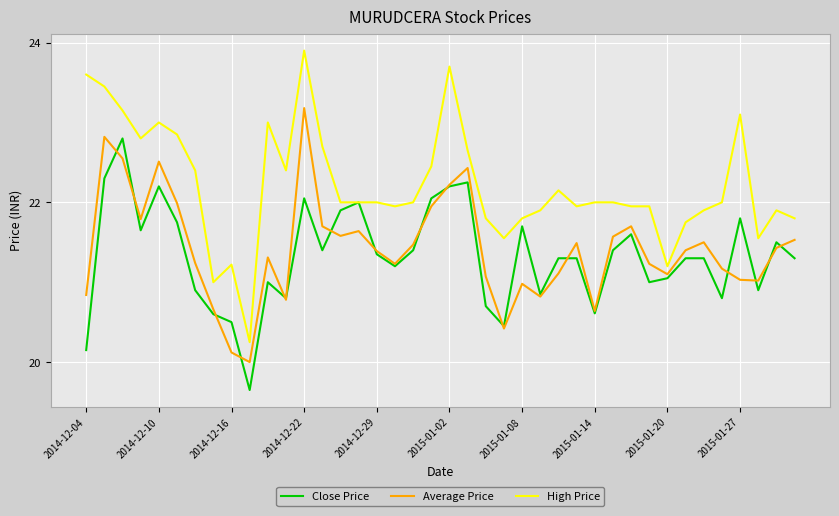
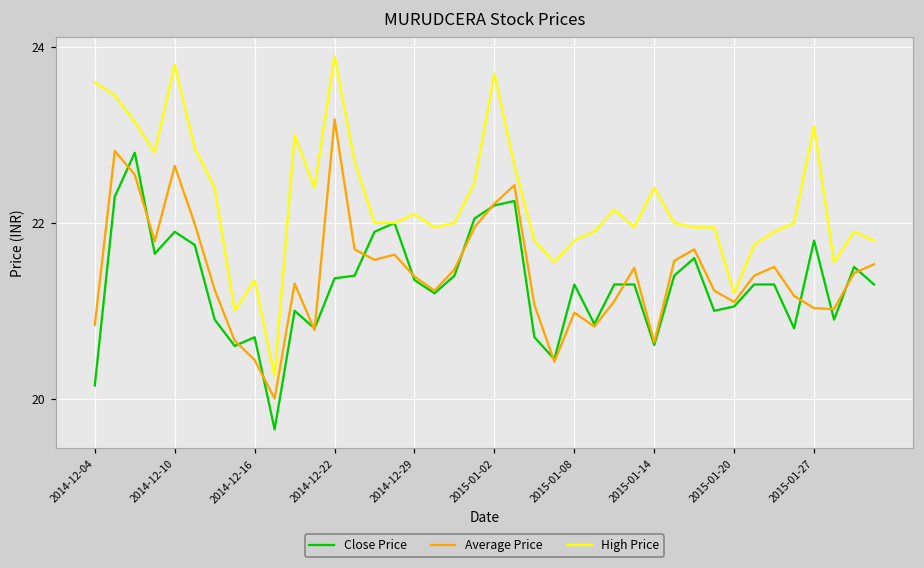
  {
    "Close Price": {
      "2014-12-04": 20.2,
-     "2014-12-10": 22.2,
-     "2014-12-16": 20.5,
-     "2014-12-22": 22.1,
+     "2014-12-10": 21.9,
+     "2014-12-16": 20.7,
+     "2014-12-22": 21.4,
      "2014-12-29": 21.4,
-     "2015-01-08": 21.7,
+     "2015-01-08": 21.3,
      "2015-01-20": 21.1,
      "2015-01-27": 21.8
    },
    "Average Price": {
      "2014-12-04": 20.8,
-     "2014-12-10": 22.5,
-     "2014-12-16": 20.1,
+     "2014-12-10": 22.7,
+     "2014-12-16": 20.4,
      "2014-12-22": 23.2,
      "2014-12-29": 21.4,
      "2015-01-08": 21.0,
      "2015-01-20": 21.1,
      "2015-01-27": 21.0
    },
    "High Price": {
      "2014-12-04": 23.6,
-     "2014-12-10": 23.0,
-     "2014-12-16": 21.2,
+     "2014-12-10": 23.8,
+     "2014-12-16": 21.4,
      "2014-12-22": 23.9,
-     "2014-12-29": 22.0,
+     "2014-12-29": 22.1,
      "2015-01-02": 23.7,
      "2015-01-08": 21.8,
-     "2015-01-14": 22.0,
+     "2015-01-14": 22.4,
      "2015-01-20": 21.2,
      "2015-01-27": 23.1
    }
  }
